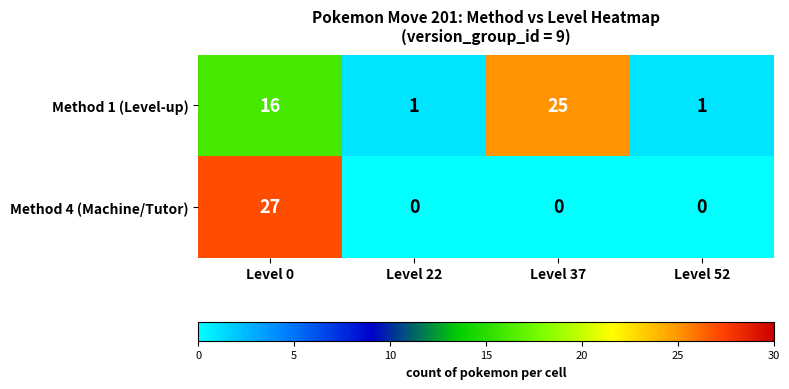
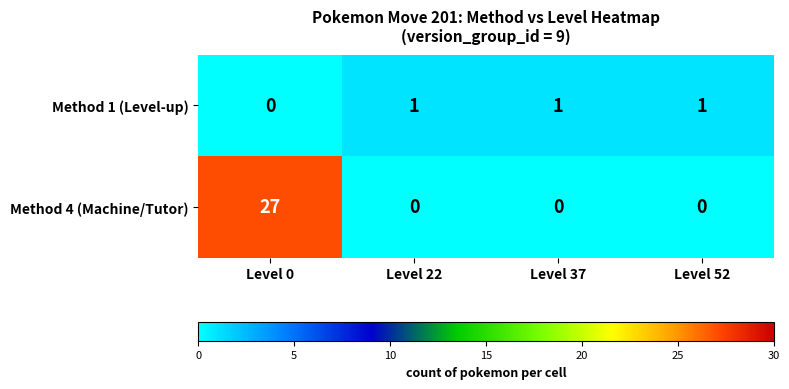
  {
    "Method 1 (Level-up)": {
-     "Level 0": 16,
+     "Level 0": 0,
      "Level 22": 1,
-     "Level 37": 25,
+     "Level 37": 1,
      "Level 52": 1
    },
    "Method 4 (Machine/Tutor)": {
      "Level 0": 27,
      "Level 22": 0,
      "Level 37": 0,
      "Level 52": 0
    }
  }
